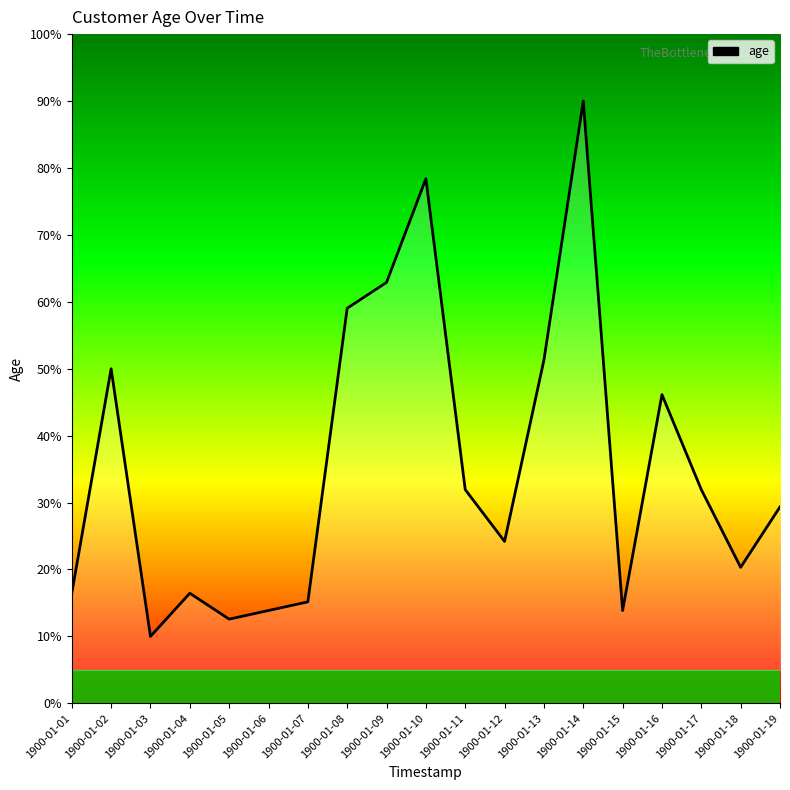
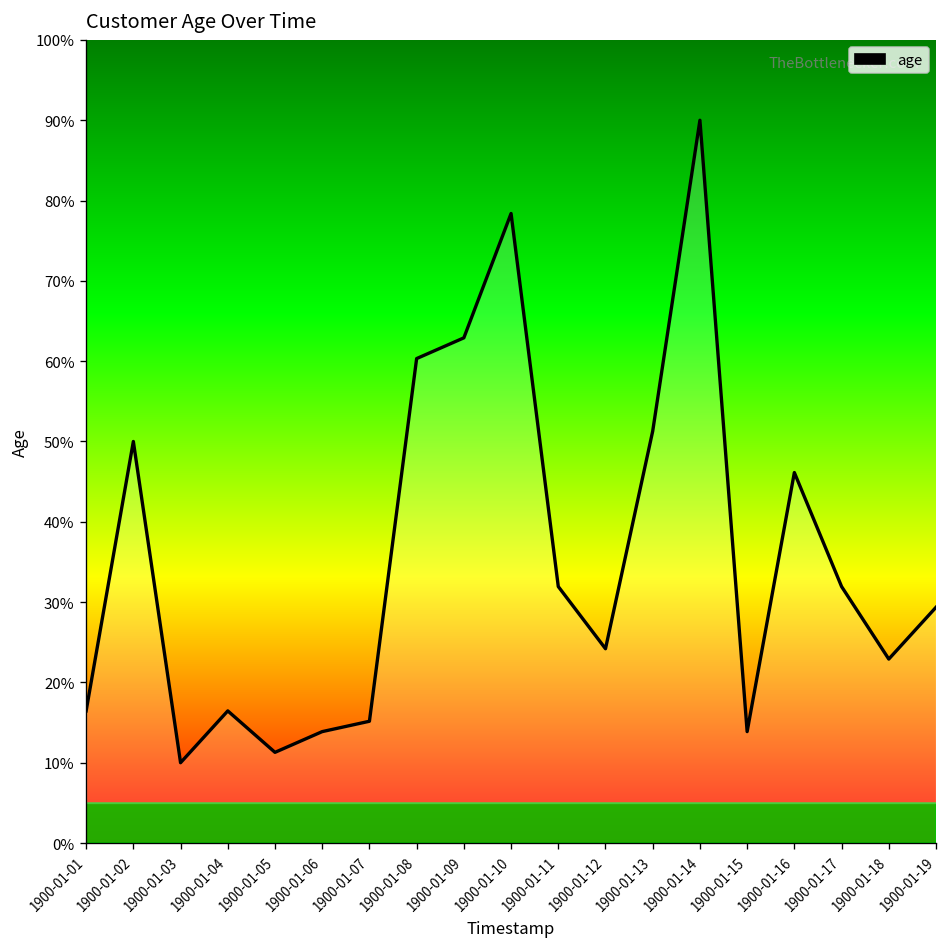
  {
    "1900-01-01": "16%",
    "1900-01-02": "50%",
    "1900-01-03": "10%",
    "1900-01-04": "16%",
-   "1900-01-05": "13%",
+   "1900-01-05": "11%",
    "1900-01-06": "14%",
    "1900-01-07": "15%",
-   "1900-01-08": "59%",
+   "1900-01-08": "60%",
    "1900-01-09": "63%",
    "1900-01-10": "78%",
    "1900-01-11": "32%",
    "1900-01-12": "24%",
    "1900-01-13": "51%",
    "1900-01-14": "90%",
    "1900-01-15": "14%",
    "1900-01-16": "46%",
    "1900-01-17": "32%",
-   "1900-01-18": "20%",
+   "1900-01-18": "23%",
    "1900-01-19": "29%"
  }
